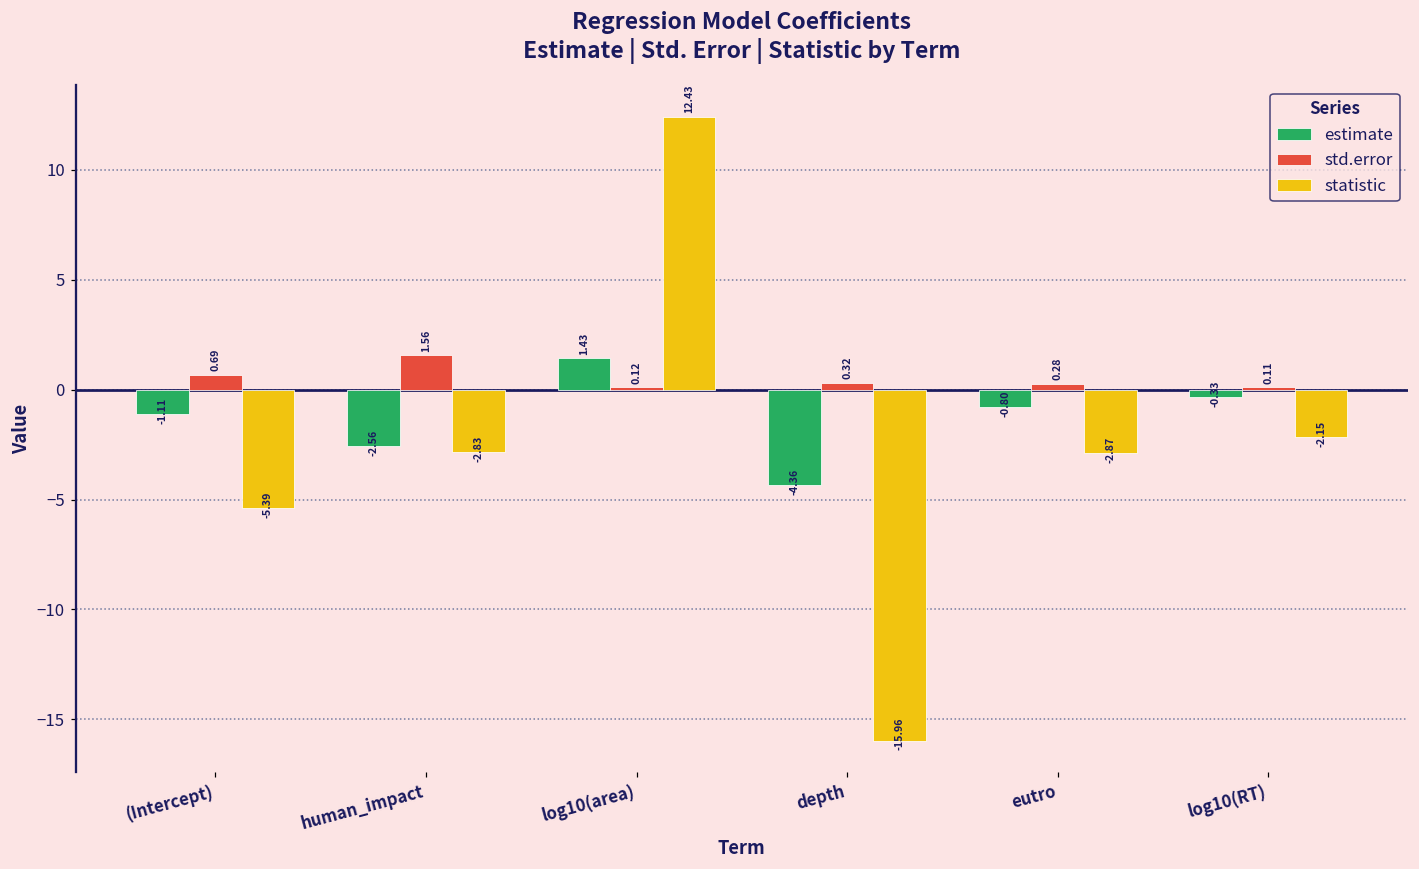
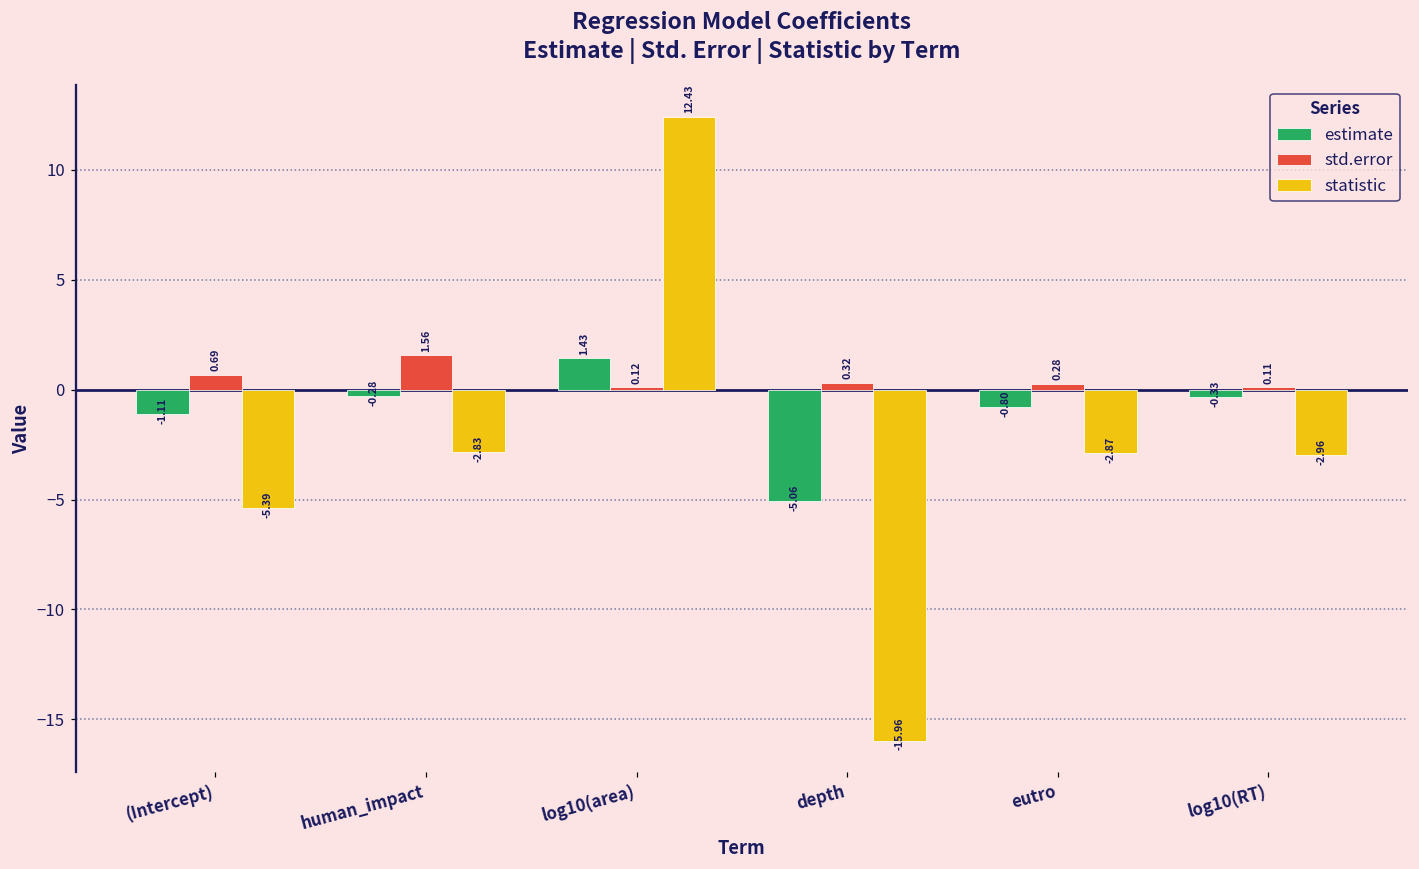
  {
    "estimate": {
      "(Intercept)": -1.11,
-     "human_impact": -2.56,
+     "human_impact": -0.28,
      "log10(area)": 1.43,
-     "depth": -4.36,
+     "depth": -5.06,
      "eutro": -0.80,
      "log10(RT)": -0.33
    },
    "std.error": {
      "(Intercept)": 0.69,
      "human_impact": 1.56,
      "log10(area)": 0.12,
      "depth": 0.32,
      "eutro": 0.28,
      "log10(RT)": 0.11
    },
    "statistic": {
      "(Intercept)": -5.39,
      "human_impact": -2.83,
      "log10(area)": 12.43,
      "depth": -15.96,
      "eutro": -2.87,
-     "log10(RT)": -2.15
+     "log10(RT)": -2.96
    }
  }
